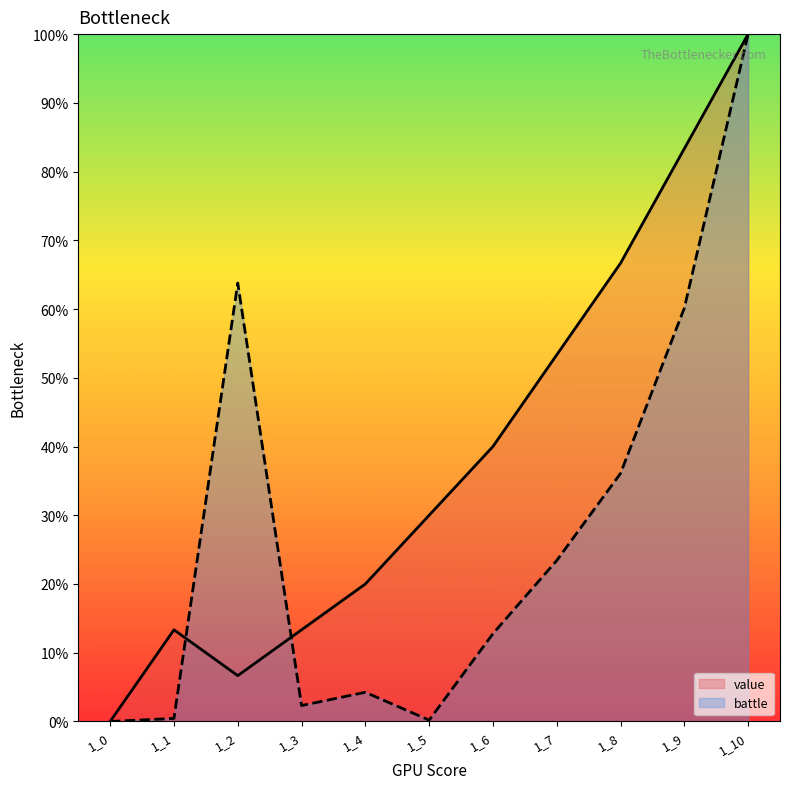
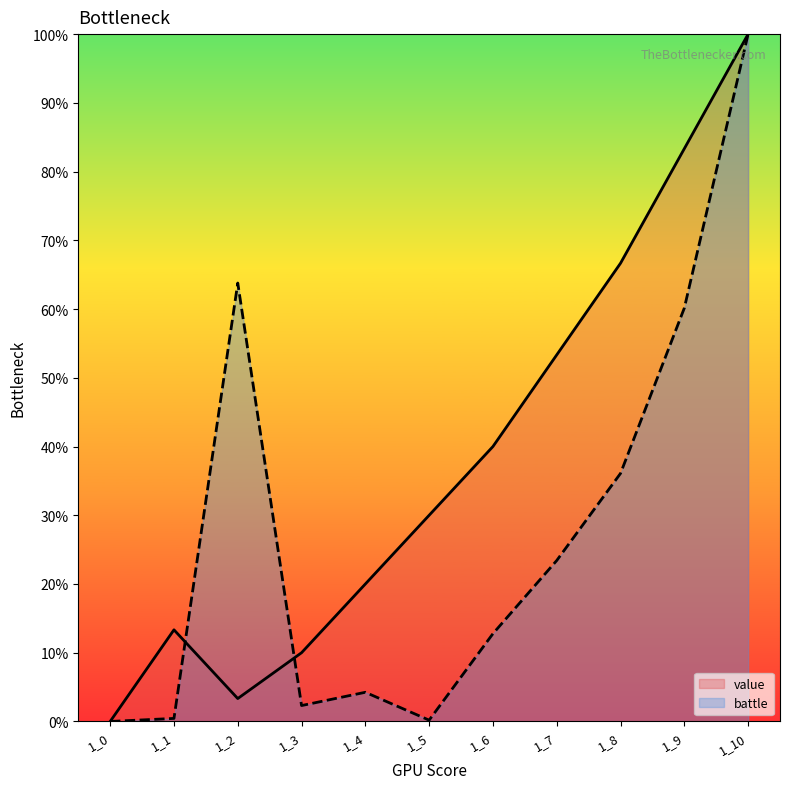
  {
    "value": {
      "1_1": "13%",
-     "1_2": "7%",
-     "1_3": "13%",
+     "1_2": "3%",
+     "1_3": "10%",
      "1_4": "20%",
      "1_5": "30%",
      "1_6": "40%",
      "1_7": "53%",
      "1_8": "67%",
      "1_9": "83%"
    },
    "battle": {
      "1_1": "0%",
      "1_2": "64%",
      "1_3": "2%",
      "1_4": "4%",
      "1_5": "0%",
      "1_6": "13%",
      "1_7": "23%",
      "1_8": "36%",
      "1_9": "60%"
    }
  }
